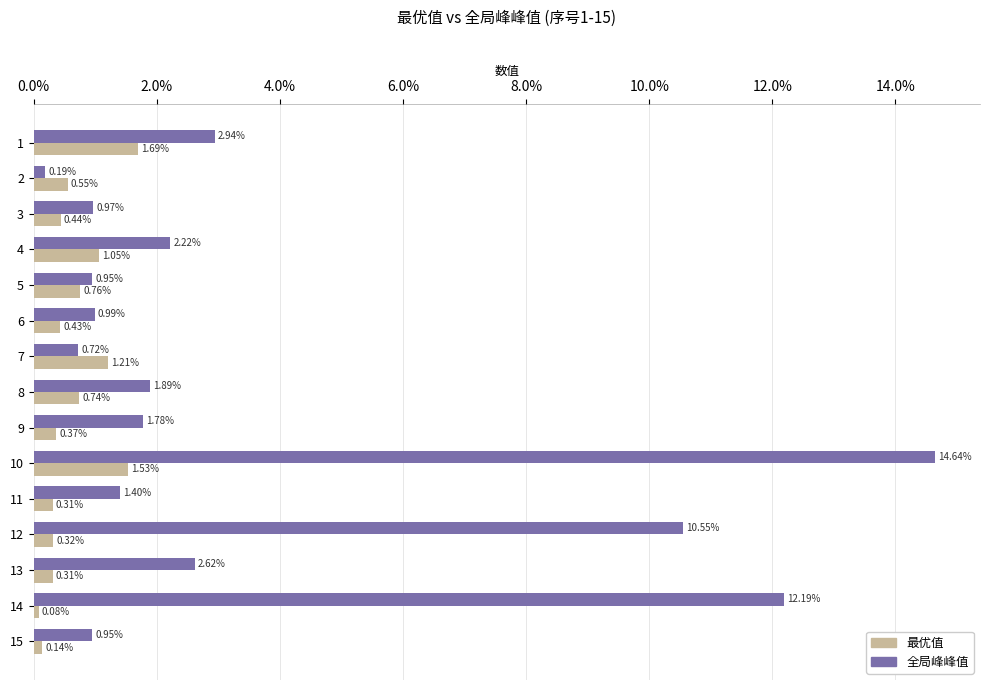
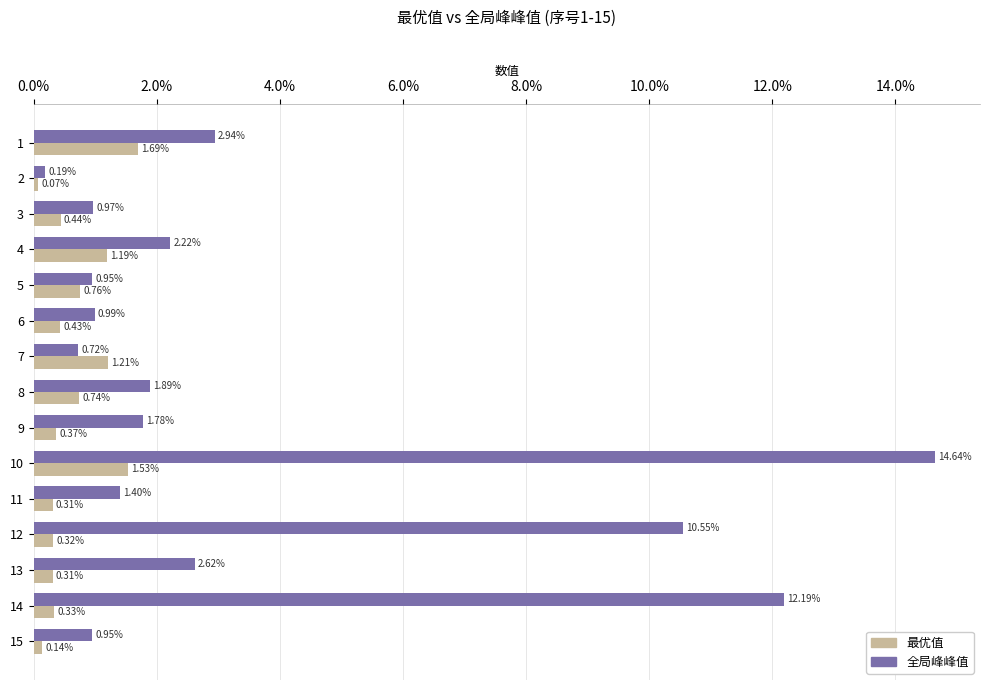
  {
    "最优值": {
      "1": "1.69%",
-     "2": "0.55%",
+     "2": "0.07%",
      "3": "0.44%",
-     "4": "1.05%",
+     "4": "1.19%",
      "5": "0.76%",
      "6": "0.43%",
      "7": "1.21%",
      "8": "0.74%",
      "9": "0.37%",
      "10": "1.53%",
      "11": "0.31%",
      "12": "0.32%",
      "13": "0.31%",
-     "14": "0.08%",
+     "14": "0.33%",
      "15": "0.14%"
    },
    "全局峰峰值": {
      "1": "2.94%",
      "2": "0.19%",
      "3": "0.97%",
      "4": "2.22%",
      "5": "0.95%",
      "6": "0.99%",
      "7": "0.72%",
      "8": "1.89%",
      "9": "1.78%",
      "10": "14.64%",
      "11": "1.40%",
      "12": "10.55%",
      "13": "2.62%",
      "14": "12.19%",
      "15": "0.95%"
    }
  }
